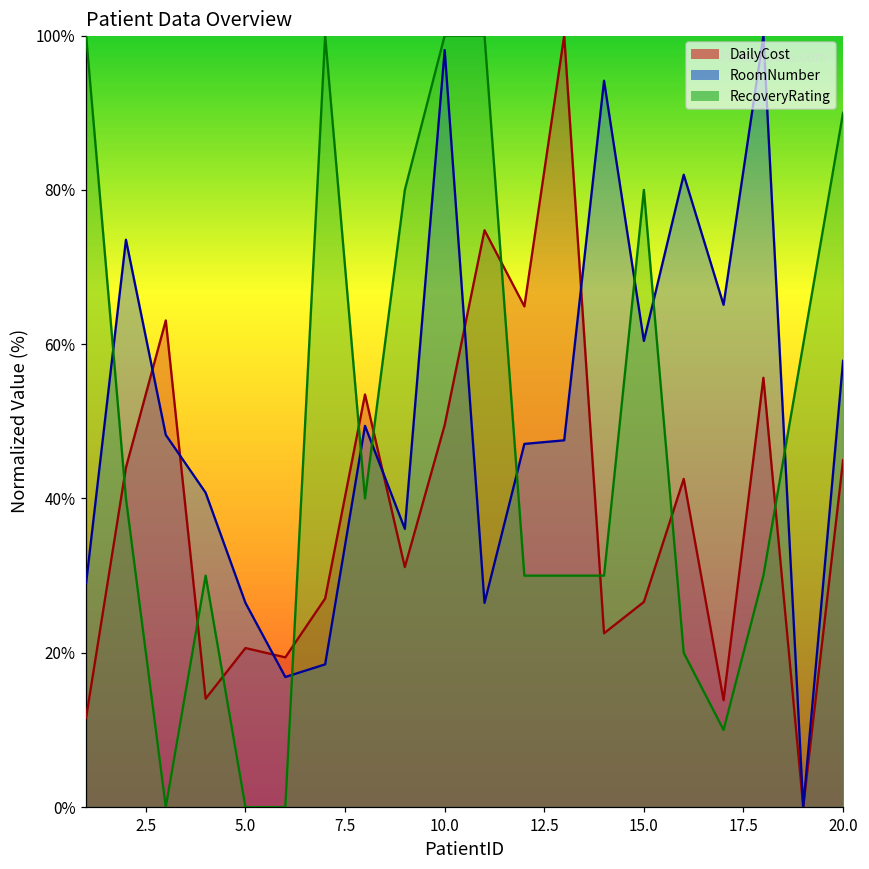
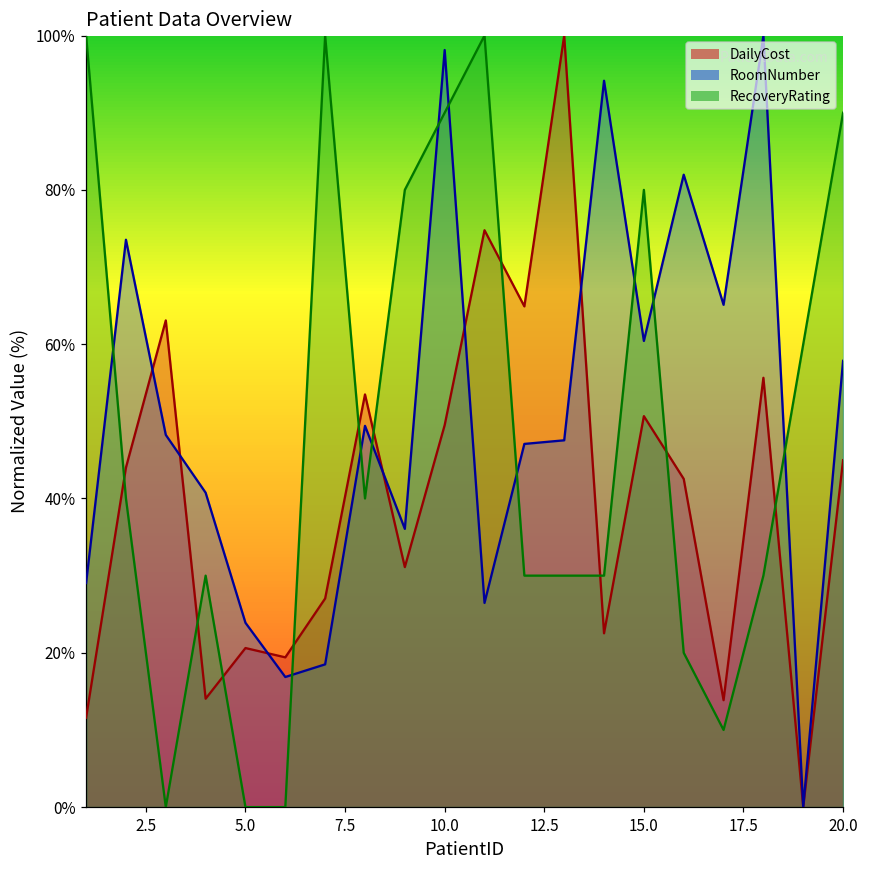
  {
    "DailyCost": {
      "5.0": "21%",
      "10.0": "50%",
-     "15.0": "27%",
+     "15.0": "51%",
      "20.0": "45%"
    },
    "RoomNumber": {
-     "5.0": "26%",
+     "5.0": "24%",
      "10.0": "98%",
      "15.0": "60%",
      "20.0": "58%"
    },
    "RecoveryRating": {
      "5.0": "0%",
-     "10.0": "100%",
+     "10.0": "90%",
      "15.0": "80%",
      "20.0": "90%"
    }
  }
